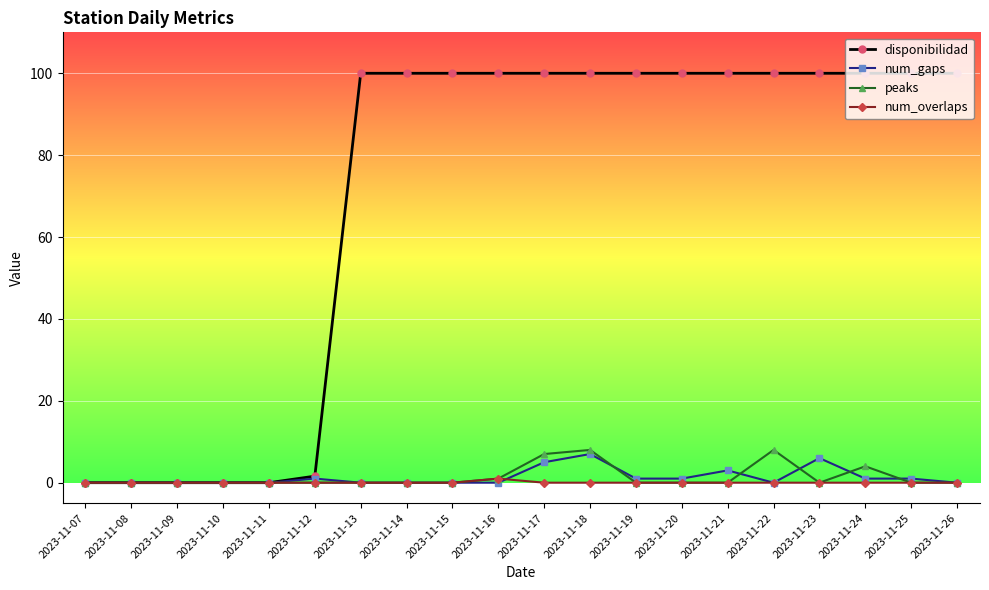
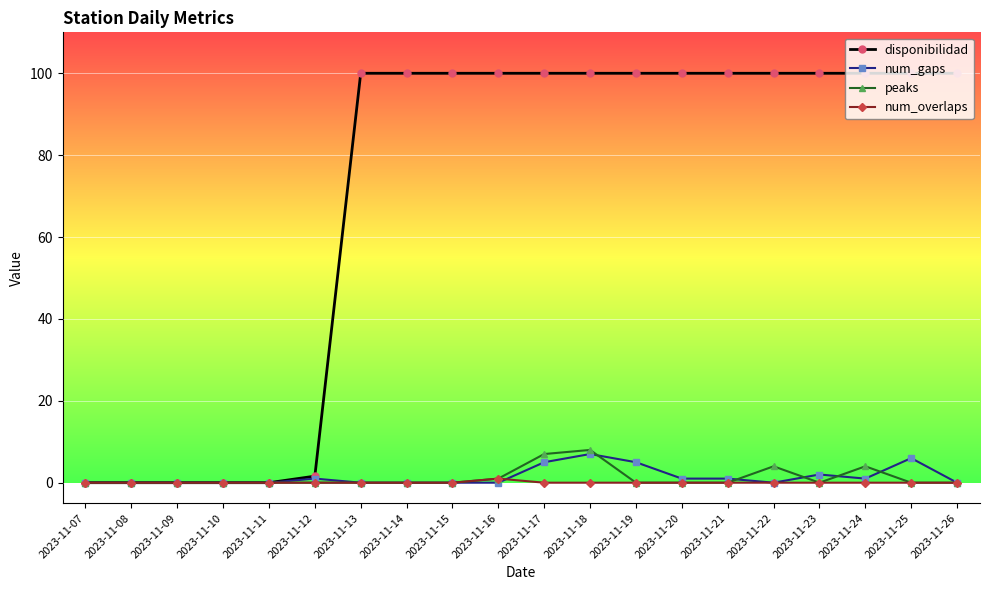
  {
    "disponibilidad": {
      "2023-11-13": 100,
      "2023-11-14": 100,
      "2023-11-15": 100,
      "2023-11-16": 100,
      "2023-11-17": 100,
      "2023-11-18": 100,
      "2023-11-19": 100,
      "2023-11-20": 100,
      "2023-11-21": 100,
      "2023-11-22": 100,
      "2023-11-23": 100
    },
    "num_gaps": {
      "2023-11-16": 0,
      "2023-11-17": 5,
      "2023-11-18": 7,
-     "2023-11-19": 1,
+     "2023-11-19": 5,
      "2023-11-20": 1,
-     "2023-11-21": 3,
-     "2023-11-23": 6,
+     "2023-11-21": 1,
+     "2023-11-23": 2,
      "2023-11-24": 1,
-     "2023-11-25": 1
+     "2023-11-25": 6
    },
    "peaks": {
      "2023-11-17": 7,
      "2023-11-18": 8,
-     "2023-11-22": 8,
+     "2023-11-22": 4,
      "2023-11-24": 4
    },
    "num_overlaps": {
      "2023-11-17": 0,
      "2023-11-18": 0,
      "2023-11-24": 0
    }
  }
